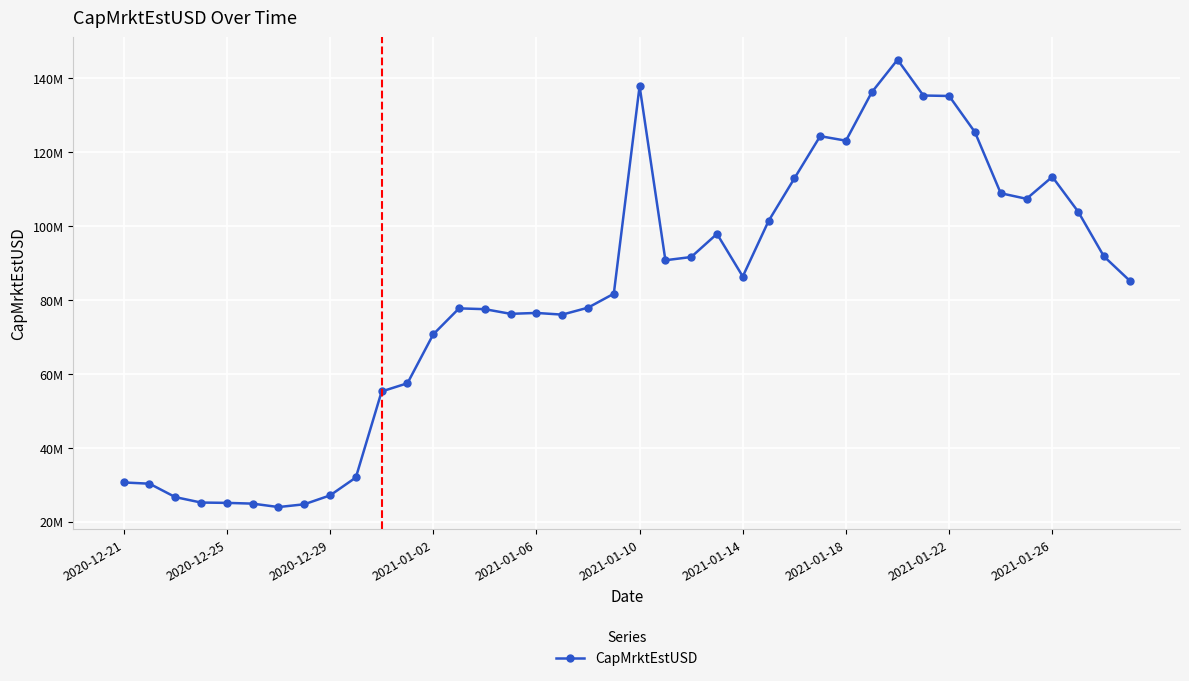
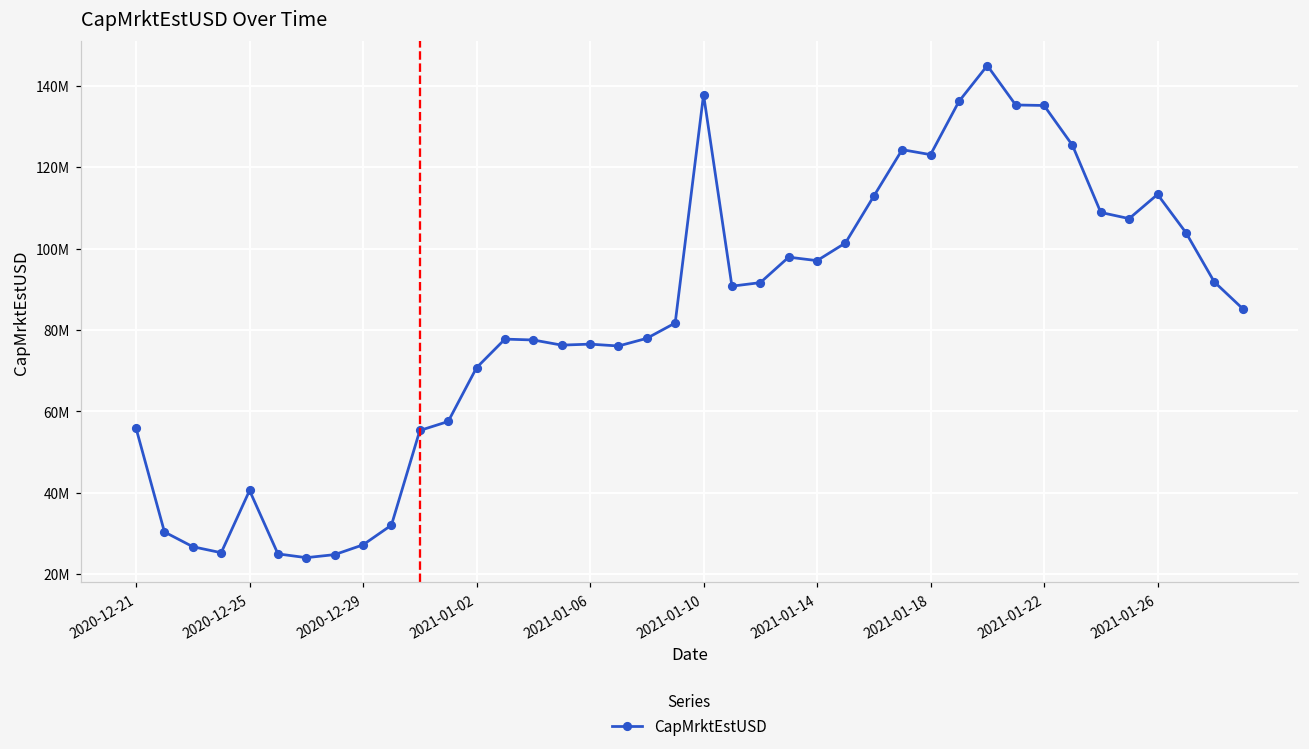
  {
-   "2020-12-21": 31000000,
-   "2020-12-25": 25000000,
+   "2020-12-21": 56000000,
+   "2020-12-25": 41000000,
    "2020-12-29": 27000000,
    "2021-01-02": 71000000,
    "2021-01-06": 77000000,
    "2021-01-10": 138000000,
-   "2021-01-14": 86000000,
+   "2021-01-14": 97000000,
    "2021-01-18": 123000000,
    "2021-01-22": 135000000,
    "2021-01-26": 113000000
  }
